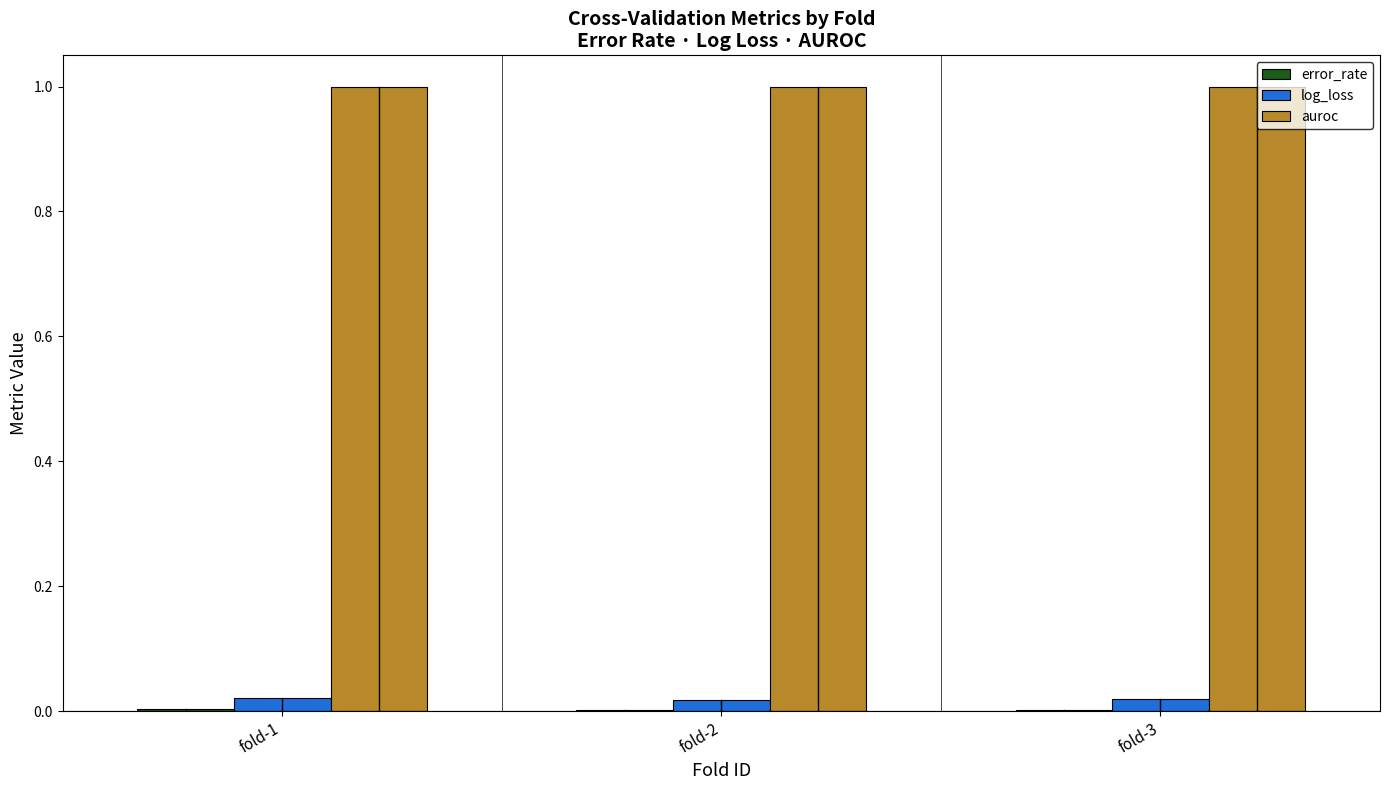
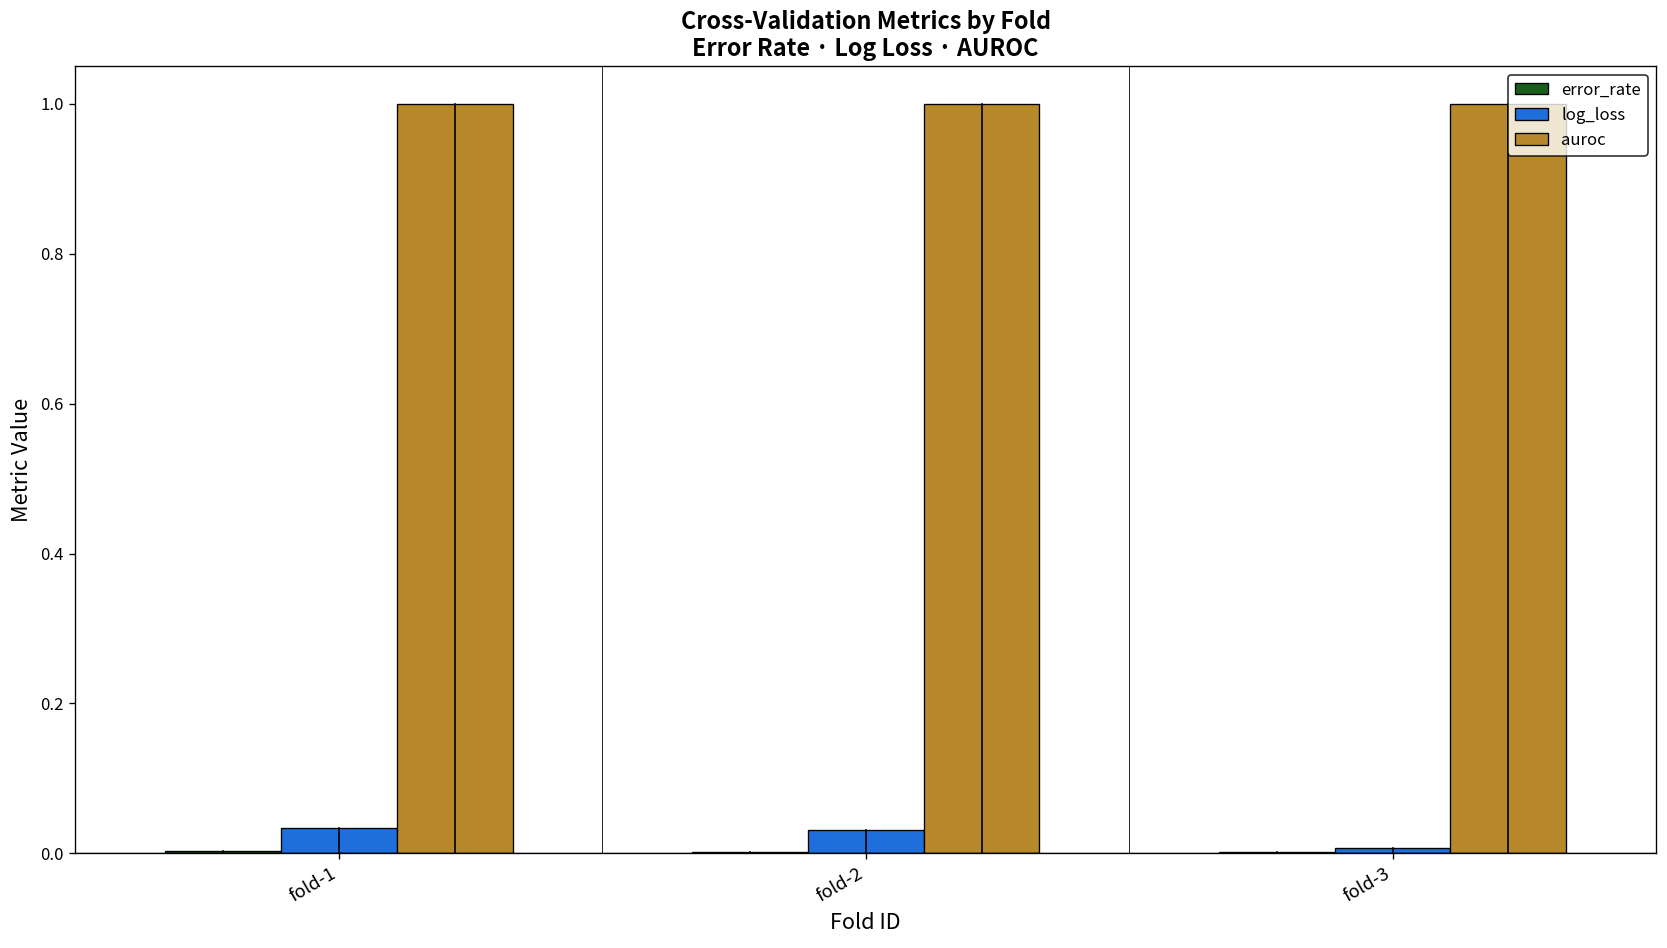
  {
    "log_loss": {
-     "fold-1": 0.02,
-     "fold-2": 0.02,
-     "fold-3": 0.02
+     "fold-1": 0.03,
+     "fold-2": 0.03,
+     "fold-3": 0.01
    },
    "auroc": {
      "fold-1": 1.00,
      "fold-2": 1.00
    }
  }
